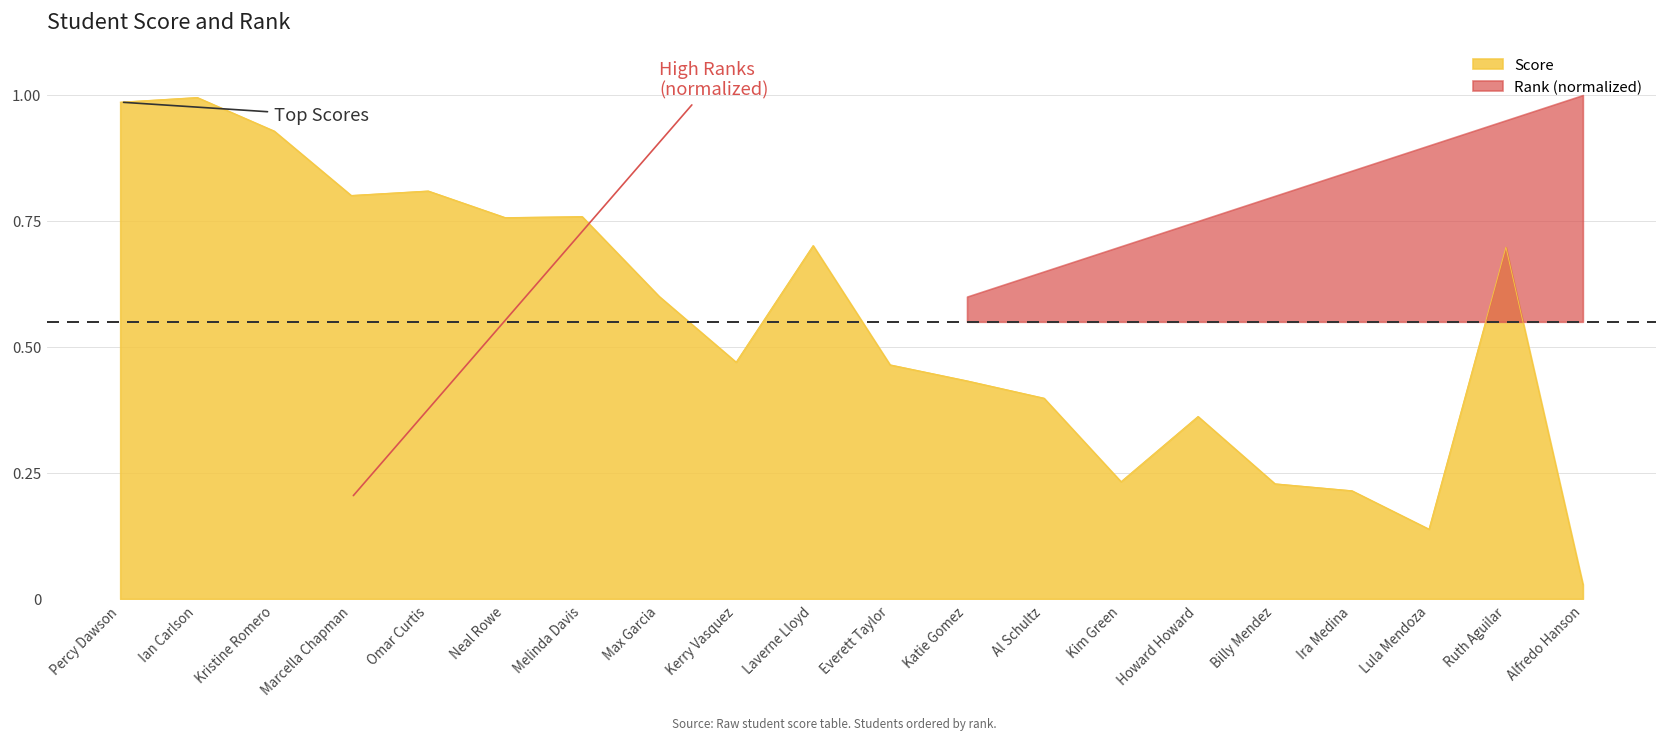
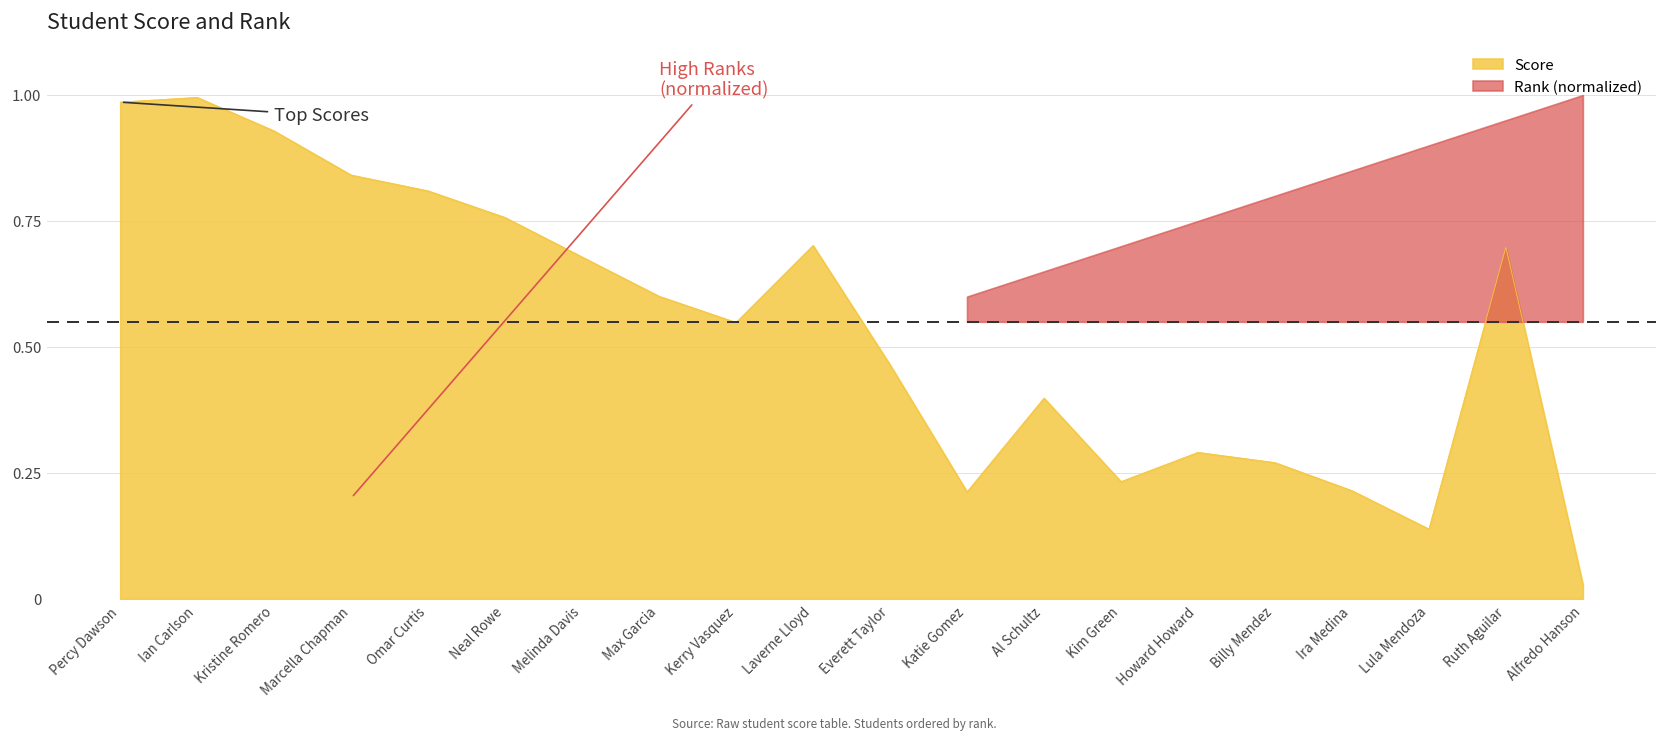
  {
    "Score": {
      "Percy Dawson": 0.99,
      "Ian Carlson": 1.00,
      "Kristine Romero": 0.93,
-     "Marcella Chapman": 0.80,
+     "Marcella Chapman": 0.84,
      "Omar Curtis": 0.81,
      "Neal Rowe": 0.76,
-     "Melinda Davis": 0.76,
+     "Melinda Davis": 0.68,
      "Max Garcia": 0.60,
-     "Kerry Vasquez": 0.47,
+     "Kerry Vasquez": 0.55,
      "Laverne Lloyd": 0.70,
      "Everett Taylor": 0.46,
-     "Katie Gomez": 0.43,
+     "Katie Gomez": 0.21,
      "Al Schultz": 0.40,
      "Kim Green": 0.23,
-     "Howard Howard": 0.36,
-     "Billy Mendez": 0.23,
+     "Howard Howard": 0.29,
+     "Billy Mendez": 0.27,
      "Ira Medina": 0.21,
      "Lula Mendoza": 0.14,
      "Ruth Aguilar": 0.70,
      "Alfredo Hanson": 0.03
    },
    "Rank (normalized)": {
      "Katie Gomez": 0.60,
      "Al Schultz": 0.65,
      "Kim Green": 0.70,
      "Howard Howard": 0.75,
      "Billy Mendez": 0.80,
      "Ira Medina": 0.85,
      "Lula Mendoza": 0.90,
      "Ruth Aguilar": 0.95,
      "Alfredo Hanson": 1.00
    }
  }
